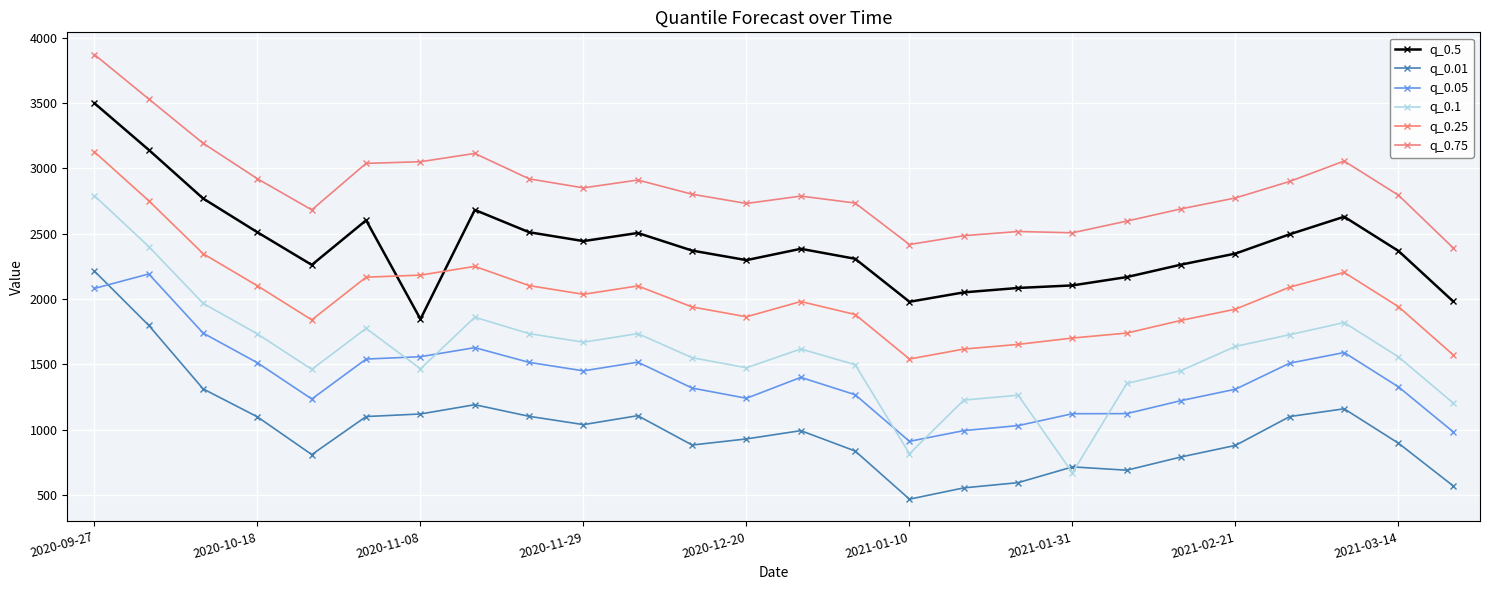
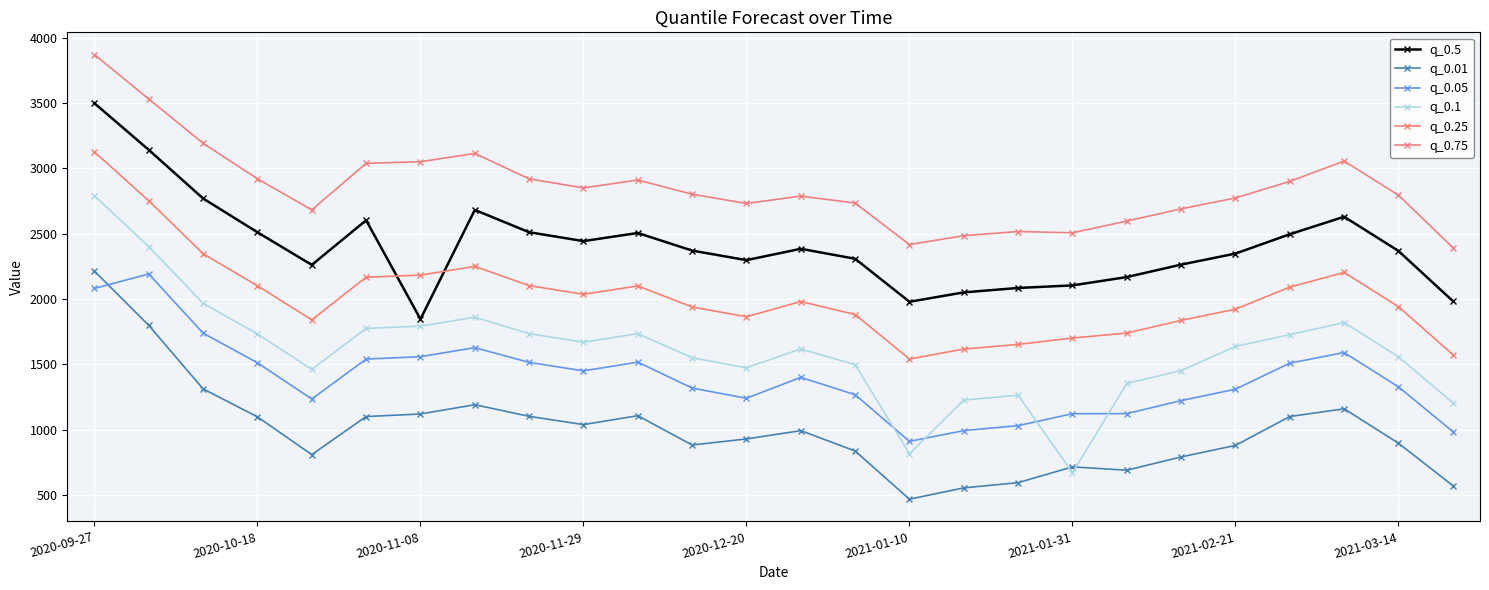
  {
    "q_0.5": {
      "2020-09-27": 3500,
      "2020-10-18": 2510,
      "2020-11-08": 1850,
      "2020-11-29": 2440,
      "2020-12-20": 2300,
      "2021-01-10": 1980,
      "2021-01-31": 2100,
      "2021-02-21": 2350,
      "2021-03-14": 2370
    },
    "q_0.01": {
      "2020-09-27": 2210,
      "2020-10-18": 1100,
      "2020-11-08": 1120,
      "2020-11-29": 1040,
      "2020-12-20": 930,
      "2021-01-10": 470,
      "2021-01-31": 720,
      "2021-02-21": 880,
      "2021-03-14": 900
    },
    "q_0.05": {
      "2020-09-27": 2080,
      "2020-10-18": 1510,
      "2020-11-08": 1560,
      "2020-11-29": 1450,
      "2020-12-20": 1240,
      "2021-01-10": 910,
      "2021-01-31": 1120,
      "2021-02-21": 1310,
      "2021-03-14": 1330
    },
    "q_0.1": {
      "2020-09-27": 2790,
      "2020-10-18": 1730,
-     "2020-11-08": 1470,
+     "2020-11-08": 1790,
      "2020-11-29": 1670,
      "2020-12-20": 1470,
      "2021-01-10": 820,
      "2021-01-31": 670,
      "2021-02-21": 1640,
      "2021-03-14": 1560
    }
  }
